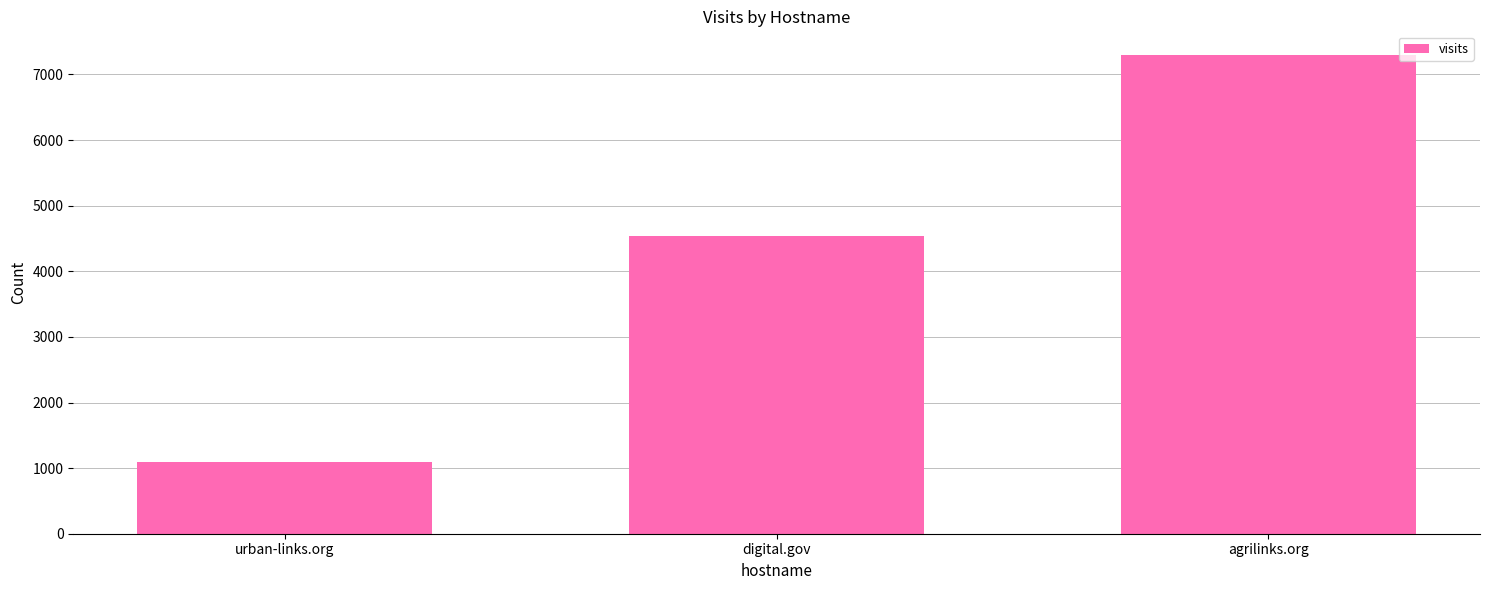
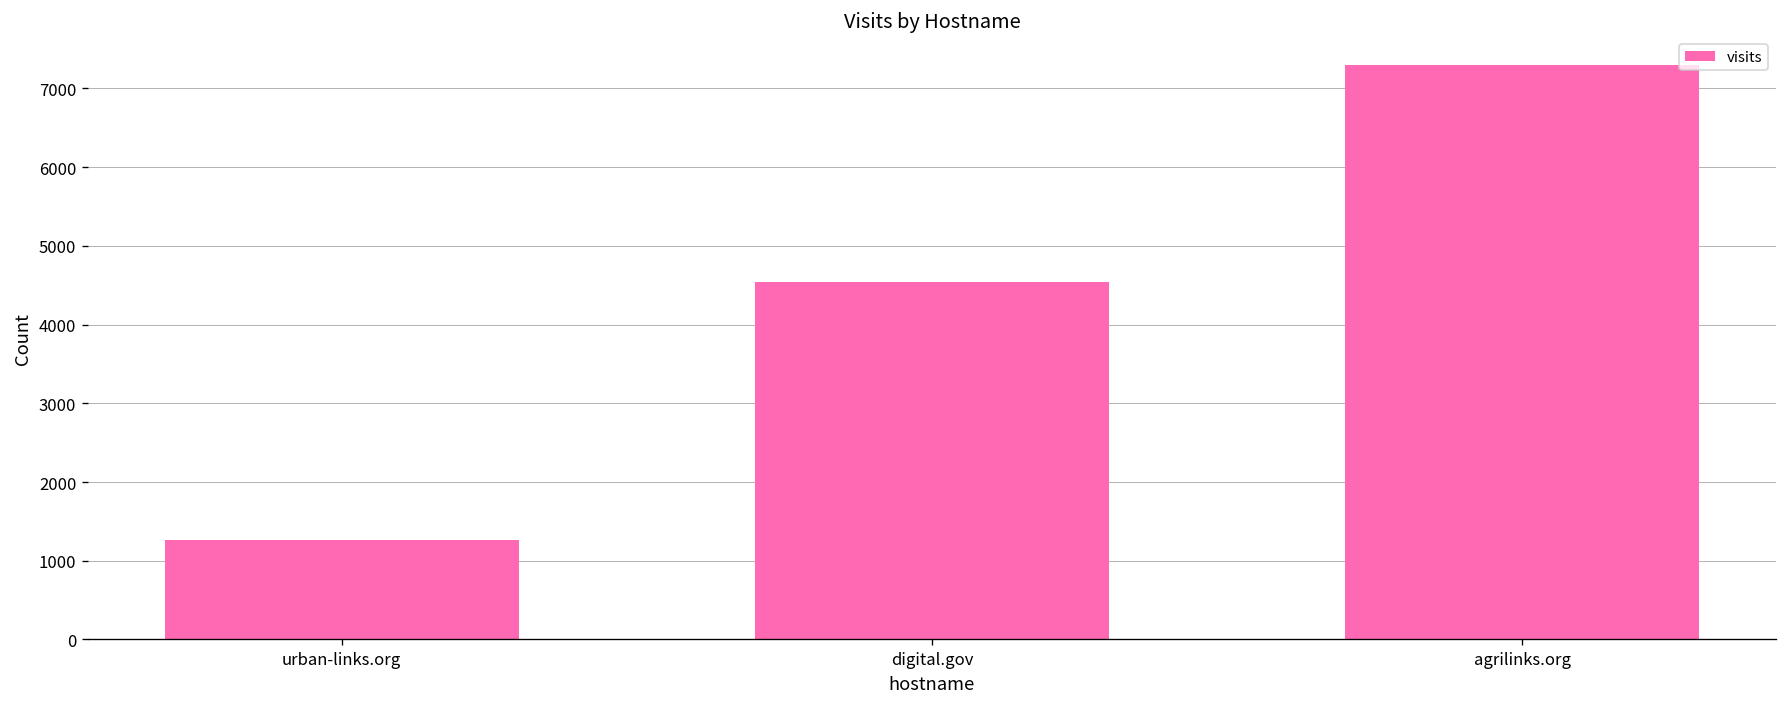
  {
-   "urban-links.org": 1100,
+   "urban-links.org": 1300,
    "digital.gov": 4500,
    "agrilinks.org": 7300
  }
